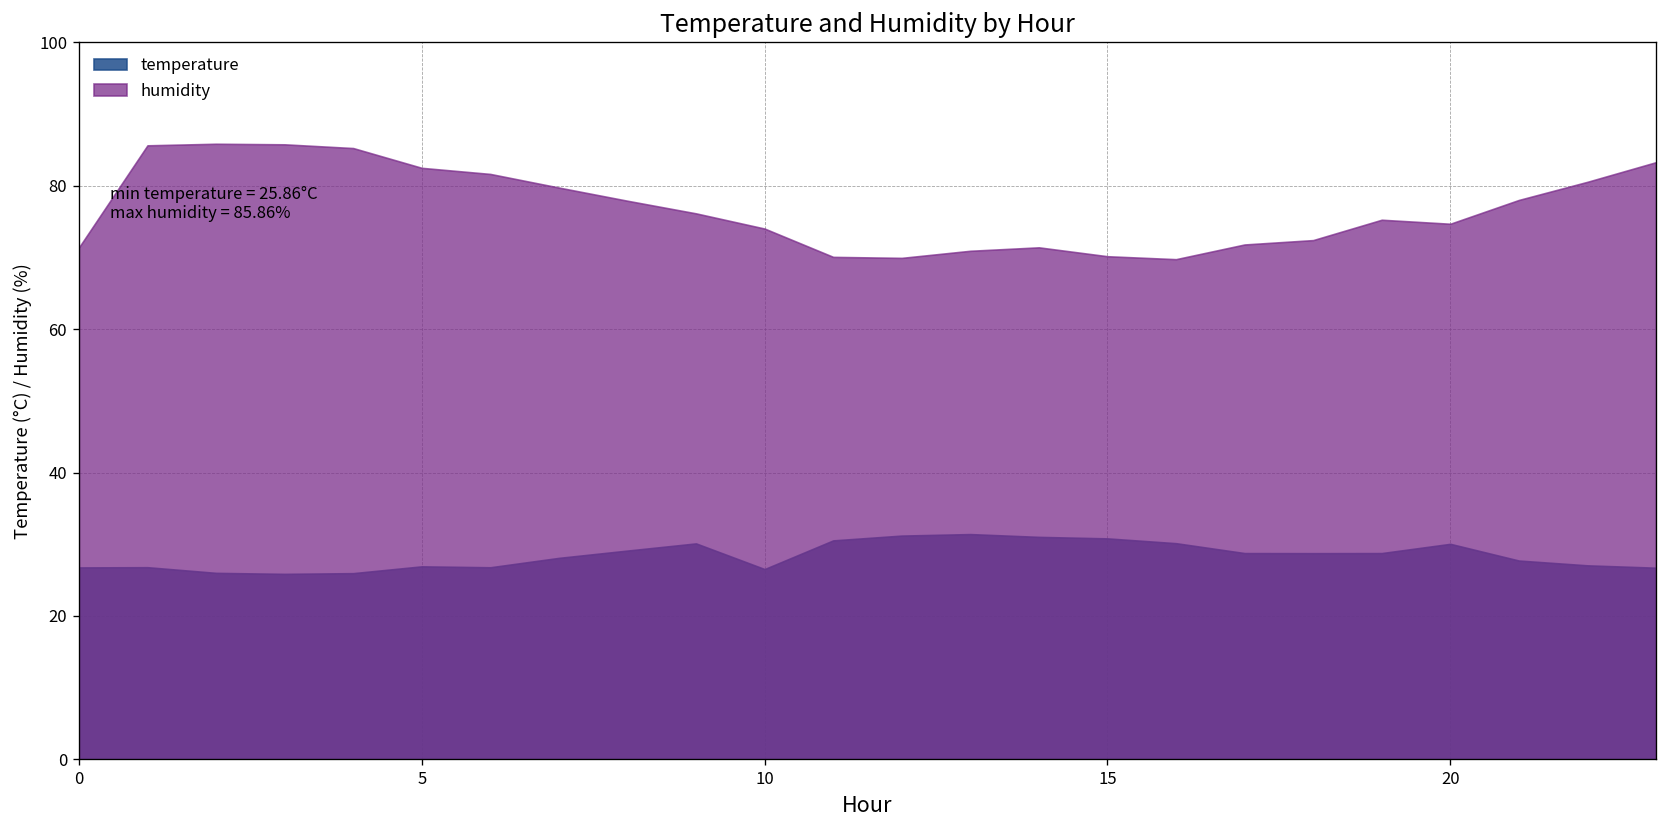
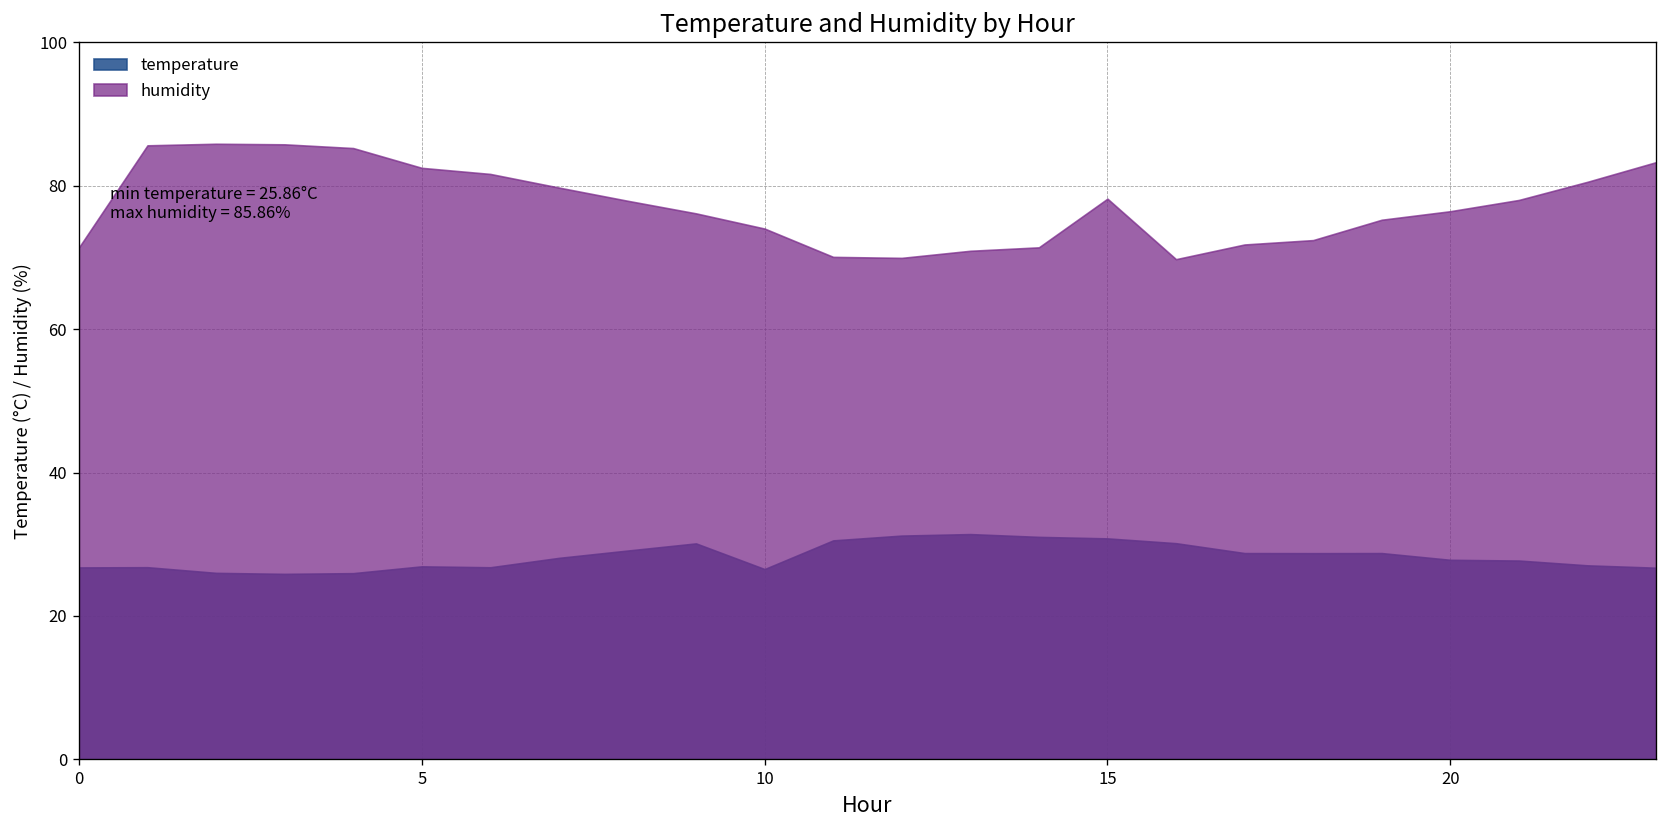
  {
    "temperature": {
      "0": 27,
      "5": 27,
      "10": 27,
      "15": 31,
-     "20": 30
+     "20": 28
    },
    "humidity": {
      "0": 71,
      "5": 83,
      "10": 74,
-     "15": 70,
-     "20": 75
+     "15": 78,
+     "20": 76
    }
  }
